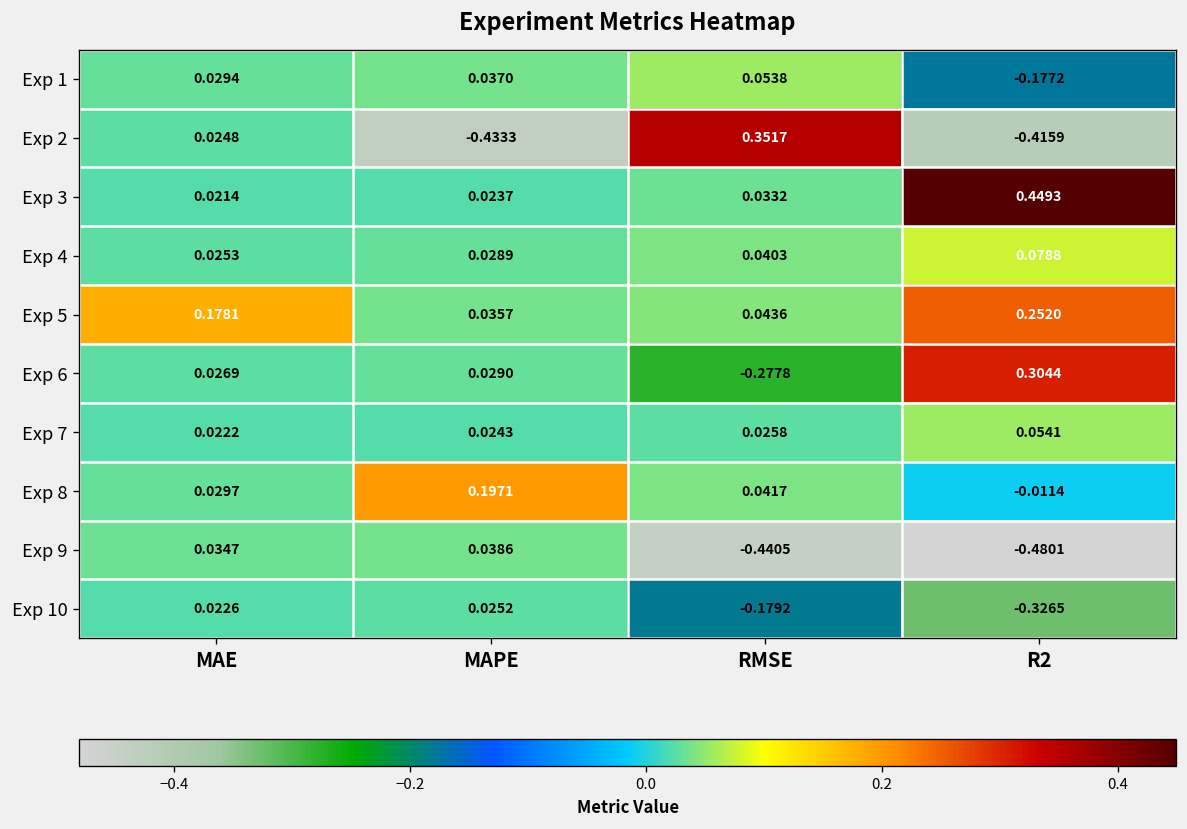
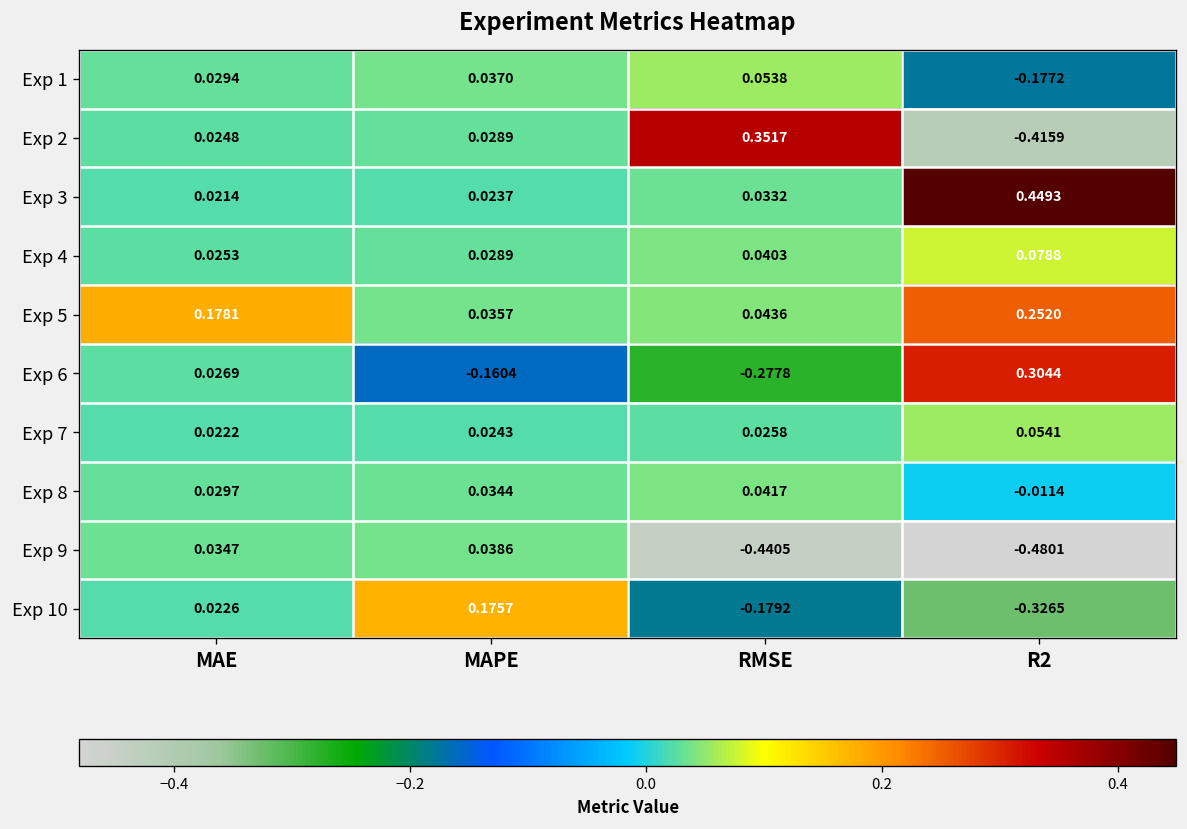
  {
    "Exp 1": {
      "MAE": 0.0294,
      "MAPE": 0.0370,
      "RMSE": 0.0538,
      "R2": -0.1772
    },
    "Exp 2": {
      "MAE": 0.0248,
-     "MAPE": -0.4333,
+     "MAPE": 0.0289,
      "RMSE": 0.3517,
      "R2": -0.4159
    },
    "Exp 3": {
      "MAE": 0.0214,
      "MAPE": 0.0237,
      "RMSE": 0.0332,
      "R2": 0.4493
    },
    "Exp 4": {
      "MAE": 0.0253,
      "MAPE": 0.0289,
      "RMSE": 0.0403,
      "R2": 0.0788
    },
    "Exp 5": {
      "MAE": 0.1781,
      "MAPE": 0.0357,
      "RMSE": 0.0436,
      "R2": 0.2520
    },
    "Exp 6": {
      "MAE": 0.0269,
-     "MAPE": 0.0290,
+     "MAPE": -0.1604,
      "RMSE": -0.2778,
      "R2": 0.3044
    },
    "Exp 7": {
      "MAE": 0.0222,
      "MAPE": 0.0243,
      "RMSE": 0.0258,
      "R2": 0.0541
    },
    "Exp 8": {
      "MAE": 0.0297,
-     "MAPE": 0.1971,
+     "MAPE": 0.0344,
      "RMSE": 0.0417,
      "R2": -0.0114
    },
    "Exp 9": {
      "MAE": 0.0347,
      "MAPE": 0.0386,
      "RMSE": -0.4405,
      "R2": -0.4801
    },
    "Exp 10": {
      "MAE": 0.0226,
-     "MAPE": 0.0252,
+     "MAPE": 0.1757,
      "RMSE": -0.1792,
      "R2": -0.3265
    }
  }
